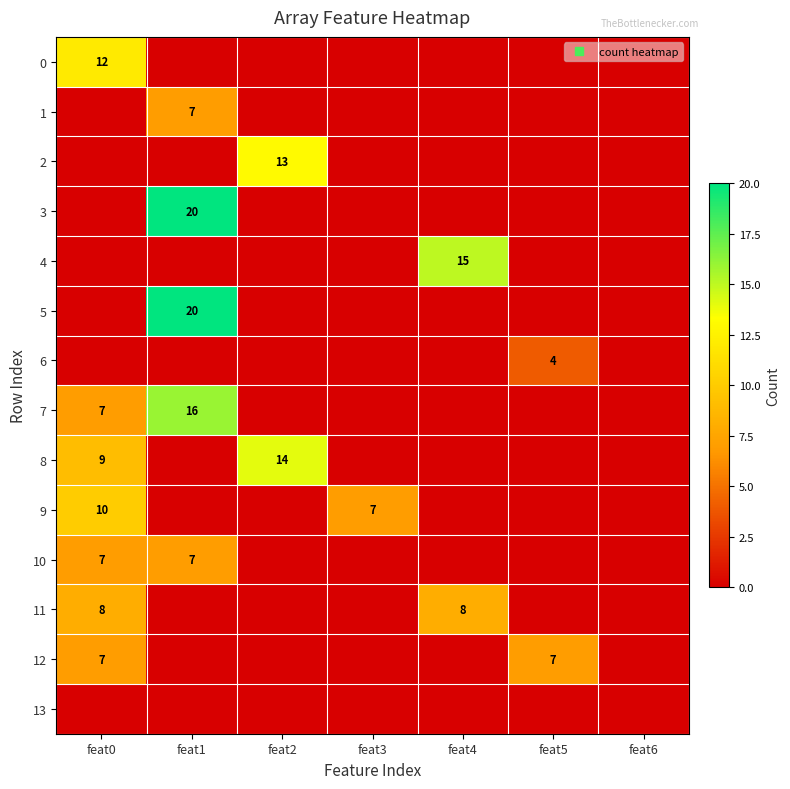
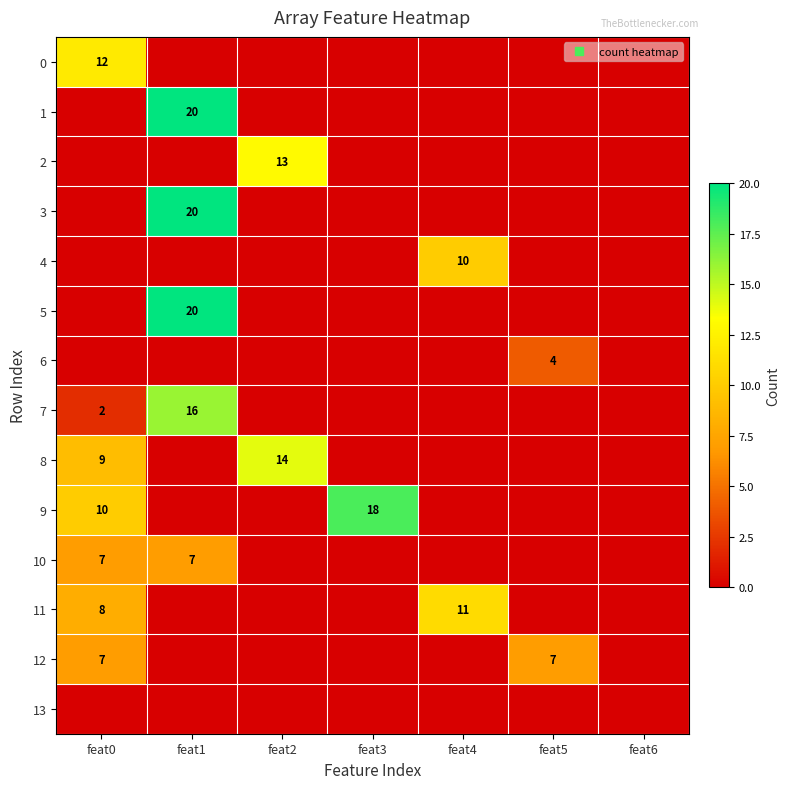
  {
    "0": {
      "feat0": 12
    },
    "1": {
-     "feat1": 7
+     "feat1": 20
    },
    "2": {
      "feat2": 13
    },
    "3": {
      "feat1": 20
    },
    "4": {
-     "feat4": 15
+     "feat4": 10
    },
    "5": {
      "feat1": 20
    },
    "6": {
      "feat5": 4
    },
    "7": {
-     "feat0": 7,
+     "feat0": 2,
      "feat1": 16
    },
    "8": {
      "feat0": 9,
      "feat2": 14
    },
    "9": {
      "feat0": 10,
-     "feat3": 7
+     "feat3": 18
    },
    "10": {
      "feat0": 7,
      "feat1": 7
    },
    "11": {
      "feat0": 8,
-     "feat4": 8
+     "feat4": 11
    },
    "12": {
      "feat0": 7,
      "feat5": 7
    }
  }
